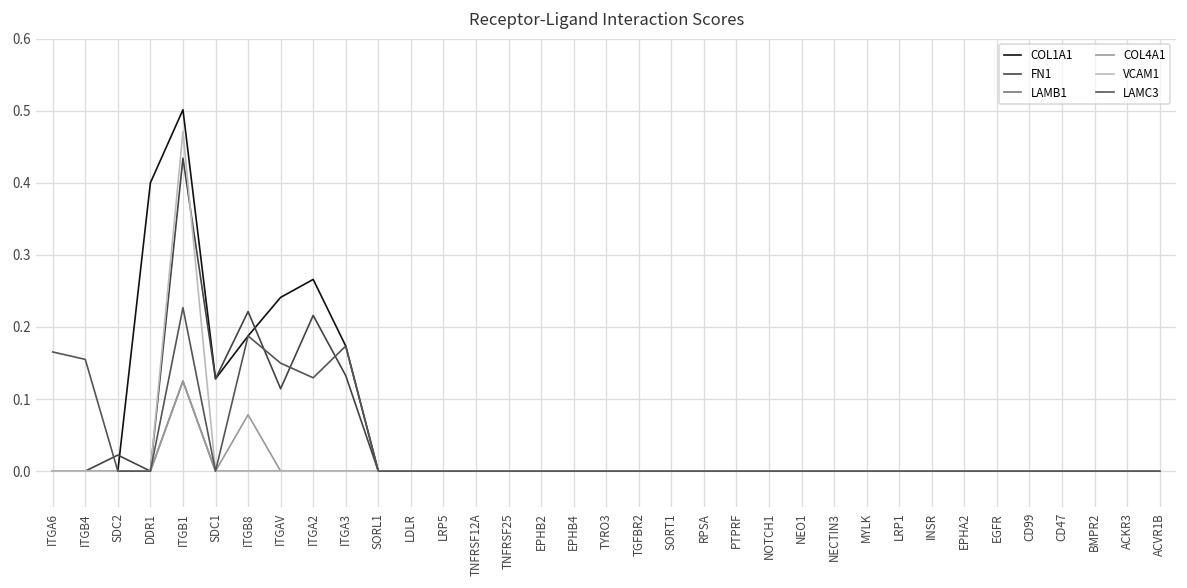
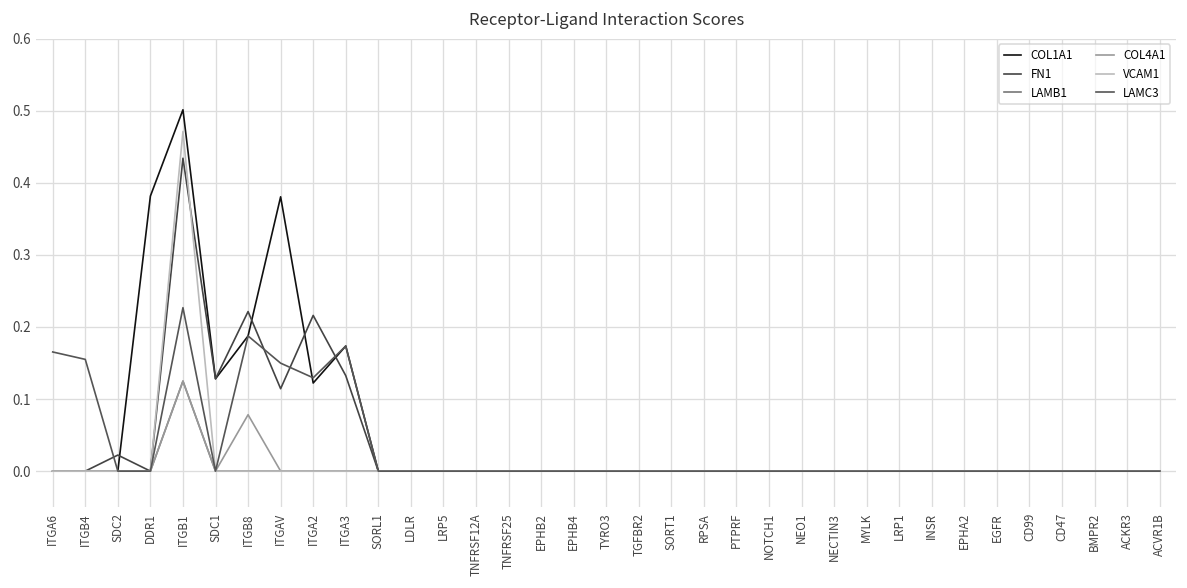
  {
    "COL1A1": {
-     "DDR1": 0.40,
+     "DDR1": 0.38,
      "ITGB1": 0.50,
-     "ITGAV": 0.24,
-     "ITGA2": 0.27
+     "ITGAV": 0.38,
+     "ITGA2": 0.12
    }
  }
